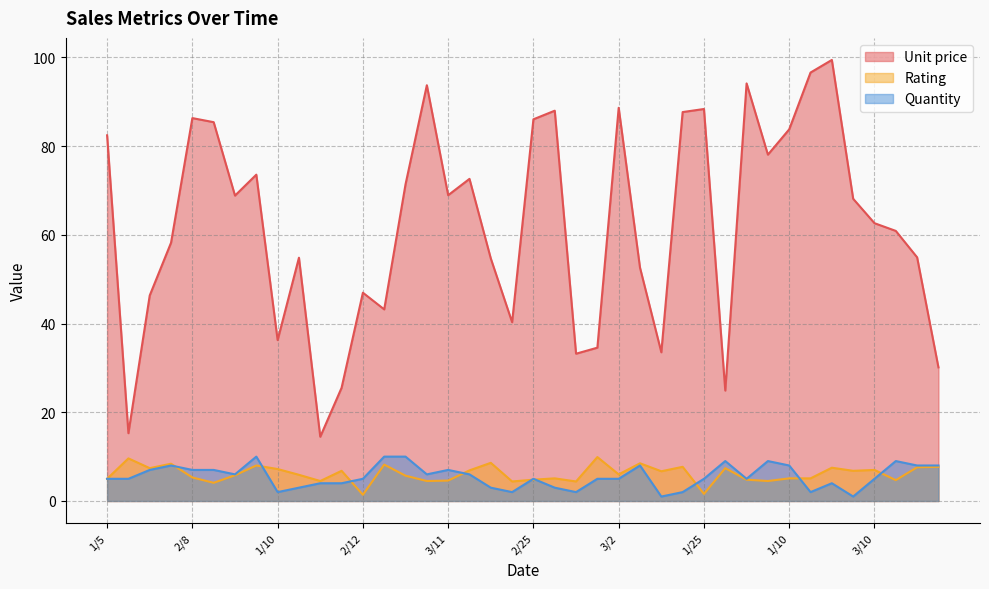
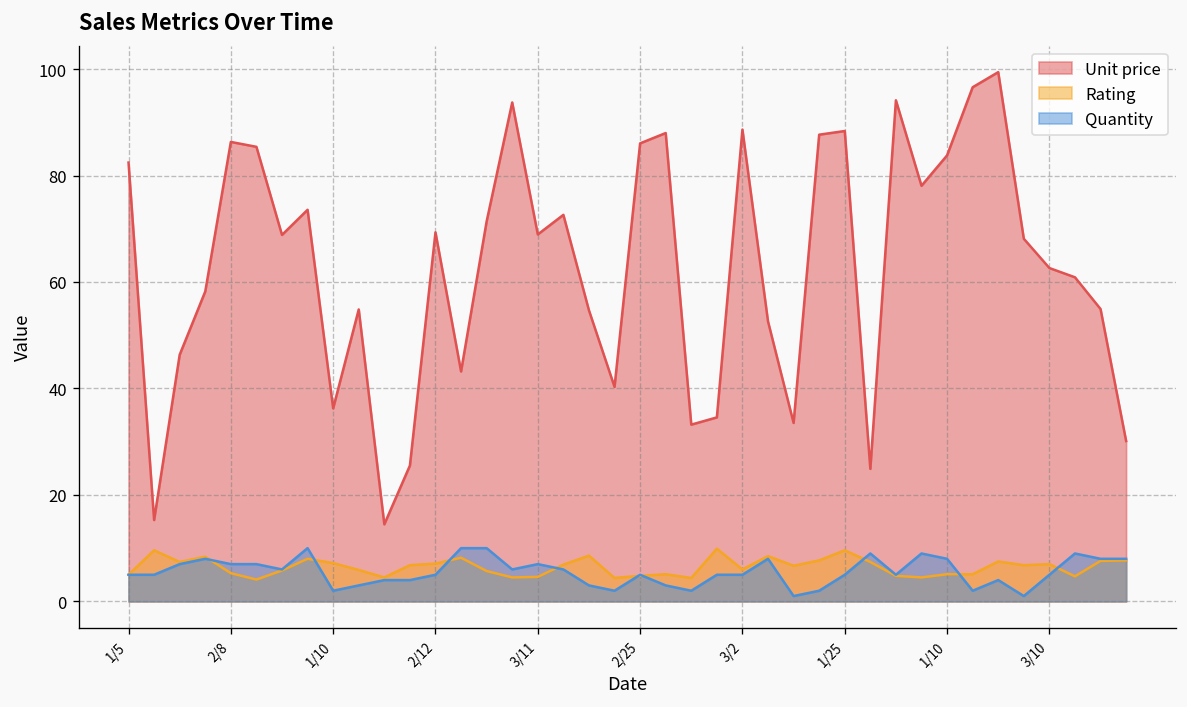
  {
    "Unit price": {
      "1/5": 82,
-     "2/12": 47,
+     "2/12": 69,
      "3/2": 89,
      "1/25": 88
    },
    "Rating": {
-     "2/12": 1,
+     "2/12": 7,
      "3/2": 6,
-     "1/25": 2
+     "1/25": 10
    },
    "Quantity": {
      "2/12": 5,
      "3/2": 5,
      "1/25": 5
    }
  }
